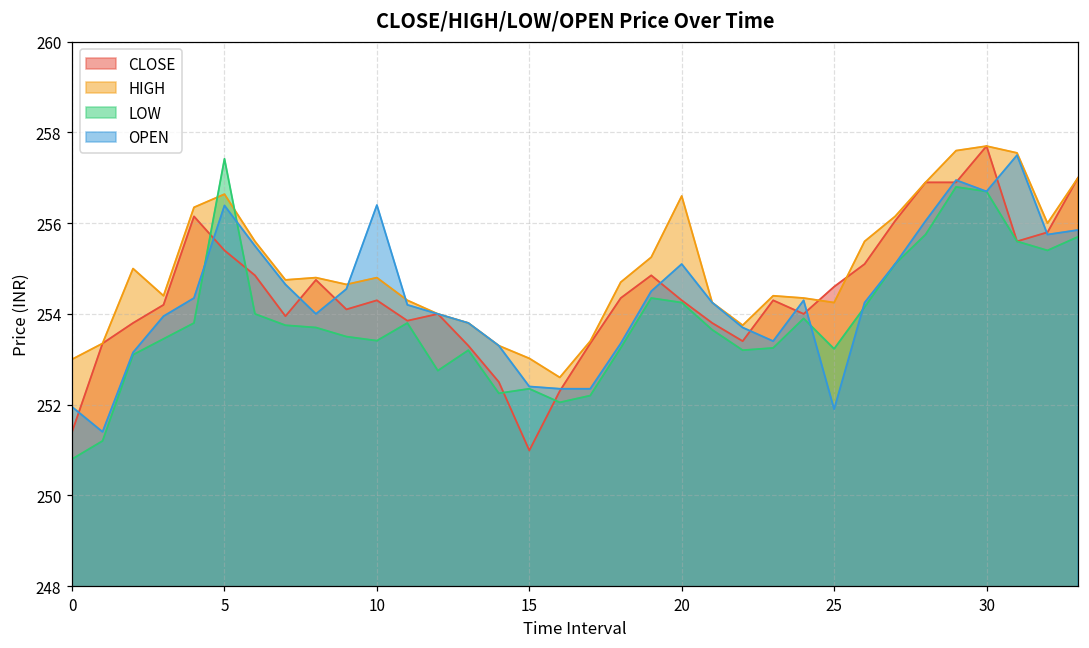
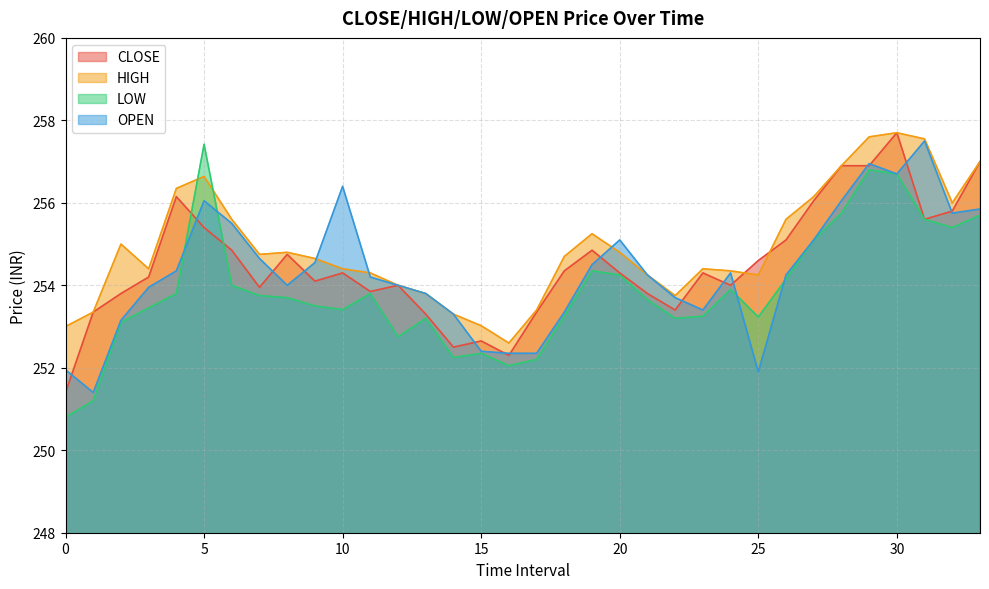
  {
    "CLOSE": {
      "0": 251.4,
      "5": 255.4,
      "10": 254.3,
-     "15": 251.0,
+     "15": 252.7,
      "25": 254.6
    },
    "HIGH": {
      "0": 253.0,
      "5": 256.6,
-     "10": 254.8,
+     "10": 254.4,
      "15": 253.0,
-     "20": 256.6,
+     "20": 254.8,
      "25": 254.3
    },
    "LOW": {
      "0": 250.8,
      "5": 257.4,
      "10": 253.4,
      "25": 253.2
    },
    "OPEN": {
      "0": 252.0,
-     "5": 256.4,
+     "5": 256.1,
      "10": 256.4,
      "20": 255.1,
      "25": 251.9
    }
  }
